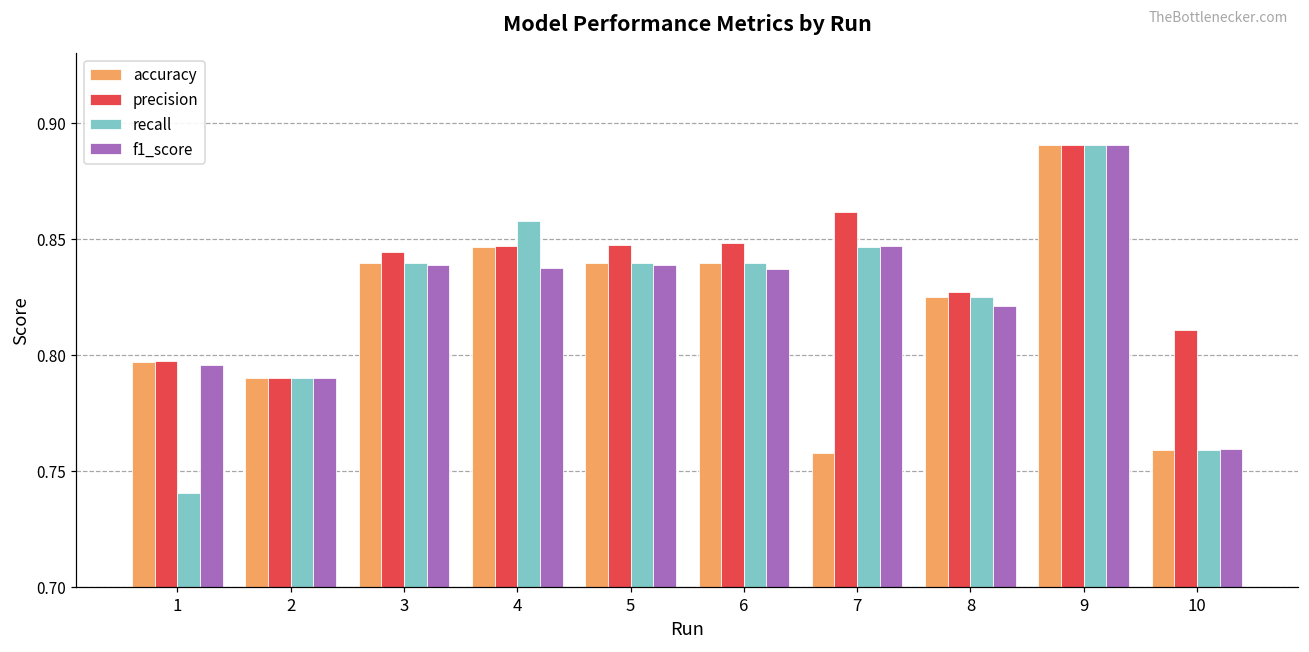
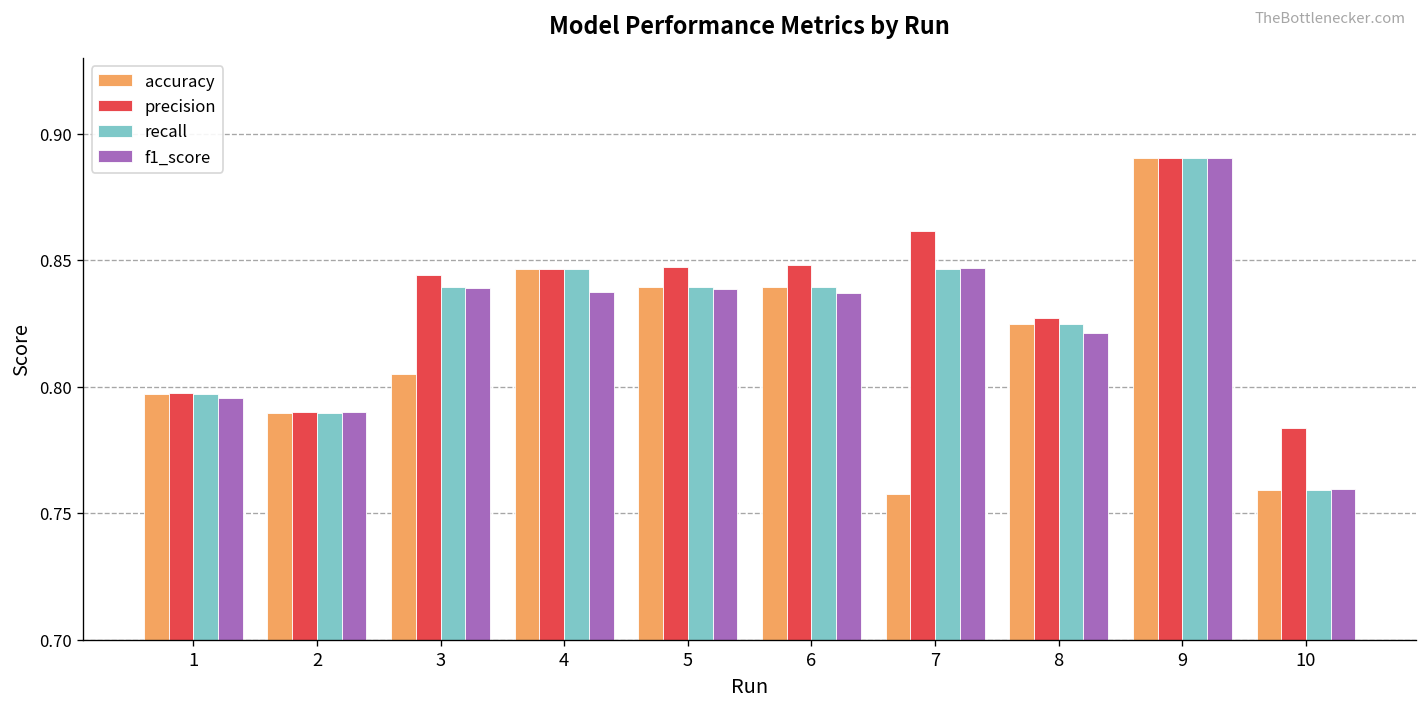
  {
    "accuracy": {
      "1": 0.797,
      "2": 0.790,
-     "3": 0.839,
+     "3": 0.805,
      "4": 0.847,
      "5": 0.839,
      "6": 0.839,
      "7": 0.758,
      "8": 0.825,
      "9": 0.891,
      "10": 0.759
    },
    "precision": {
      "1": 0.798,
      "2": 0.790,
      "3": 0.844,
      "4": 0.847,
      "5": 0.847,
      "6": 0.848,
      "7": 0.862,
      "8": 0.827,
      "9": 0.891,
-     "10": 0.811
+     "10": 0.784
    },
    "recall": {
-     "1": 0.740,
+     "1": 0.797,
      "2": 0.790,
      "3": 0.839,
-     "4": 0.858,
+     "4": 0.847,
      "5": 0.839,
      "6": 0.839,
      "7": 0.847,
      "8": 0.825,
      "9": 0.891,
      "10": 0.759
    },
    "f1_score": {
      "1": 0.796,
      "2": 0.790,
      "3": 0.839,
      "4": 0.838,
      "5": 0.839,
      "6": 0.837,
      "7": 0.847,
      "8": 0.821,
      "9": 0.891,
      "10": 0.760
    }
  }
